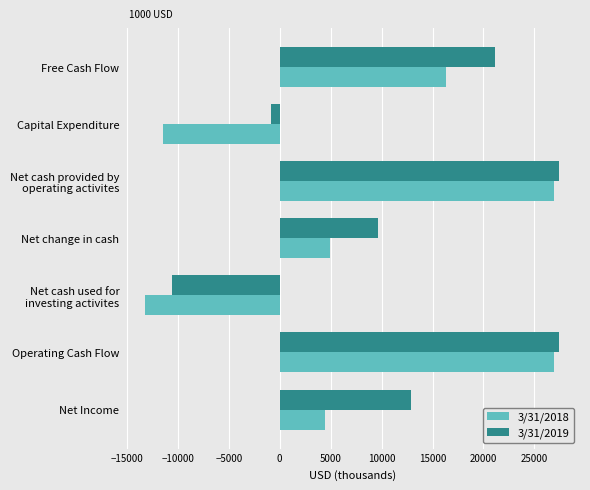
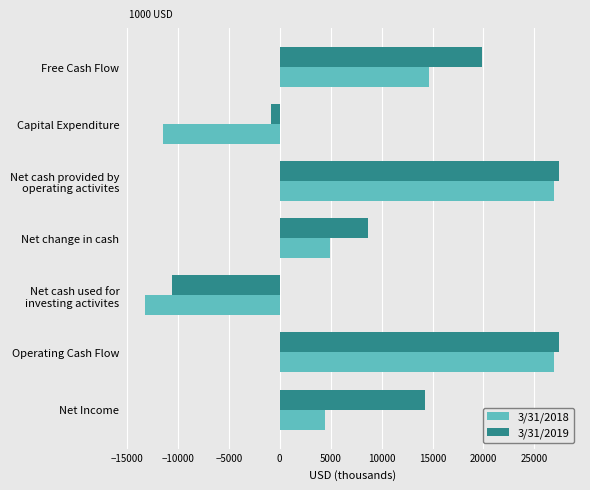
  {
    "3/31/2018": {
-     "Free Cash Flow": 16400,
+     "Free Cash Flow": 14700,
      "Capital Expenditure": -11500,
      "Net cash provided by operating activites": 27000,
      "Net change in cash": 4900,
      "Net cash used for investing activites": -13200,
      "Operating Cash Flow": 27000,
      "Net Income": 4500
    },
    "3/31/2019": {
-     "Free Cash Flow": 21100,
+     "Free Cash Flow": 19800,
      "Capital Expenditure": -800,
      "Net cash provided by operating activites": 27400,
-     "Net change in cash": 9700,
+     "Net change in cash": 8600,
      "Net cash used for investing activites": -10600,
      "Operating Cash Flow": 27400,
-     "Net Income": 12900
+     "Net Income": 14200
    }
  }
